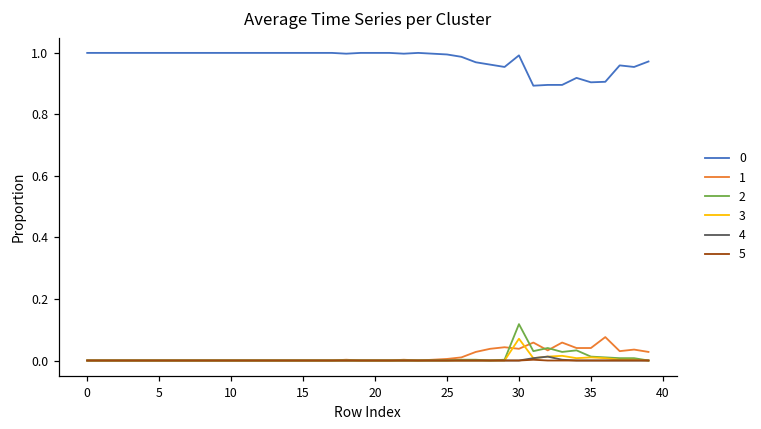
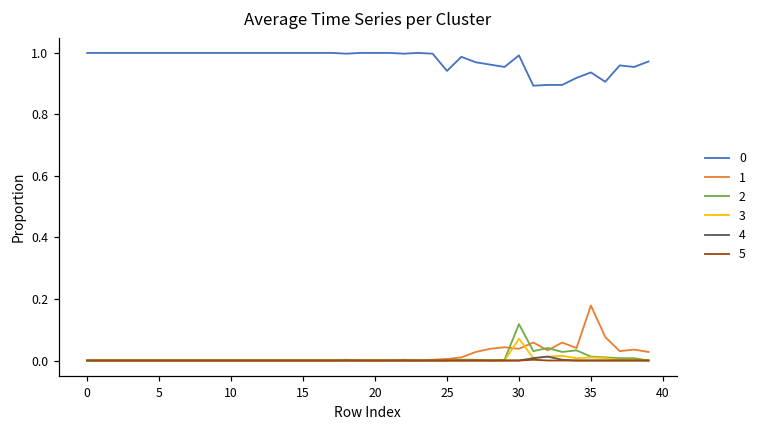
  {
    "0": {
      "0": 1.00,
      "5": 1.00,
      "10": 1.00,
      "15": 1.00,
      "20": 1.00,
-     "25": 0.99,
+     "25": 0.94,
      "30": 0.99,
-     "35": 0.90
+     "35": 0.94
    },
    "1": {
      "30": 0.04,
-     "35": 0.04
+     "35": 0.18
    },
    "2": {
      "30": 0.12
    },
    "3": {
      "30": 0.07
    }
  }
